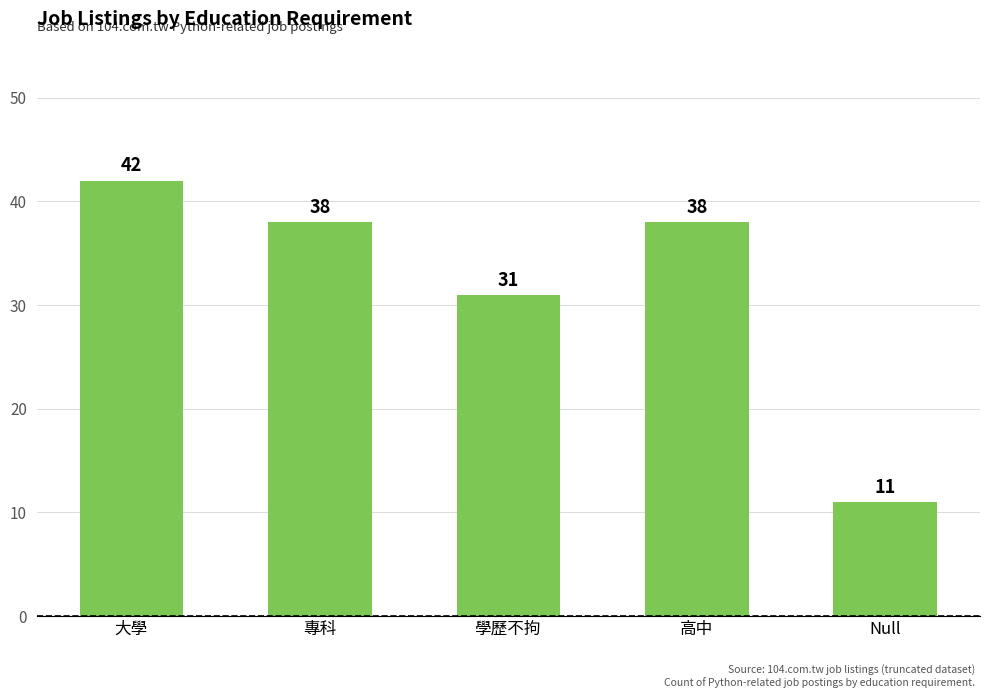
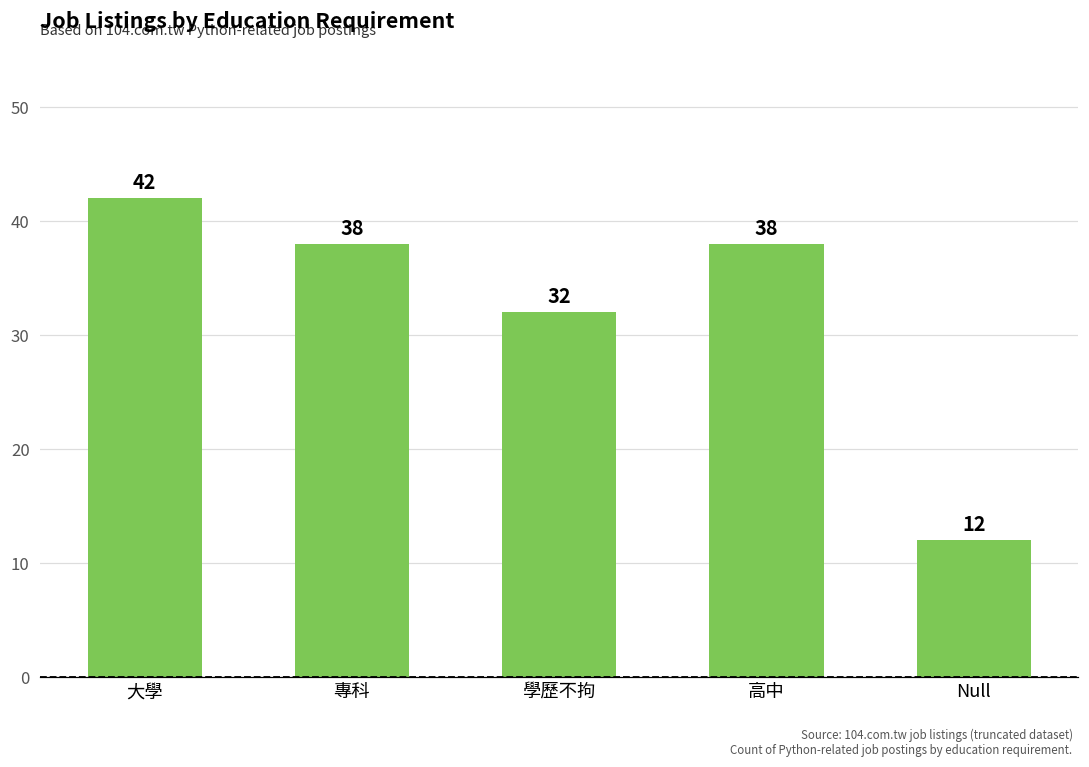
  {
    "大學": 42,
    "專科": 38,
-   "學歷不拘": 31,
+   "學歷不拘": 32,
    "高中": 38,
-   "Null": 11
+   "Null": 12
  }
